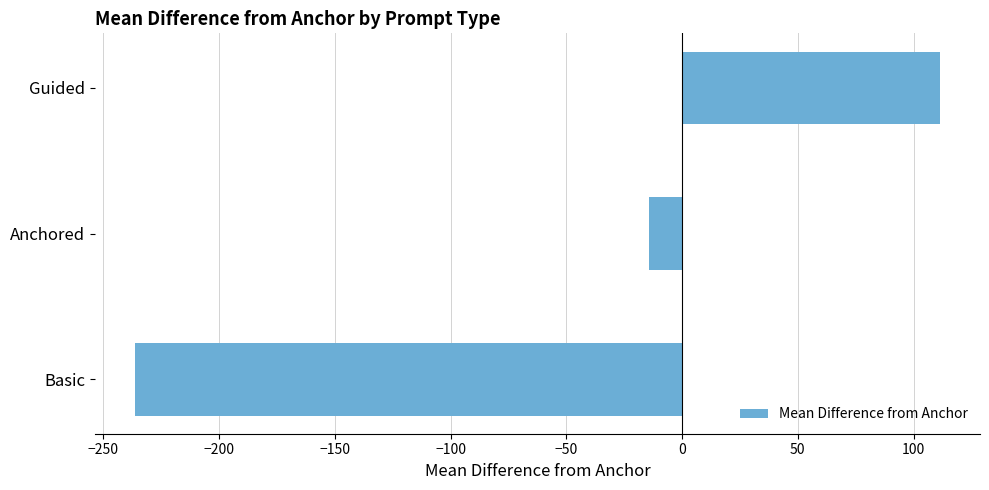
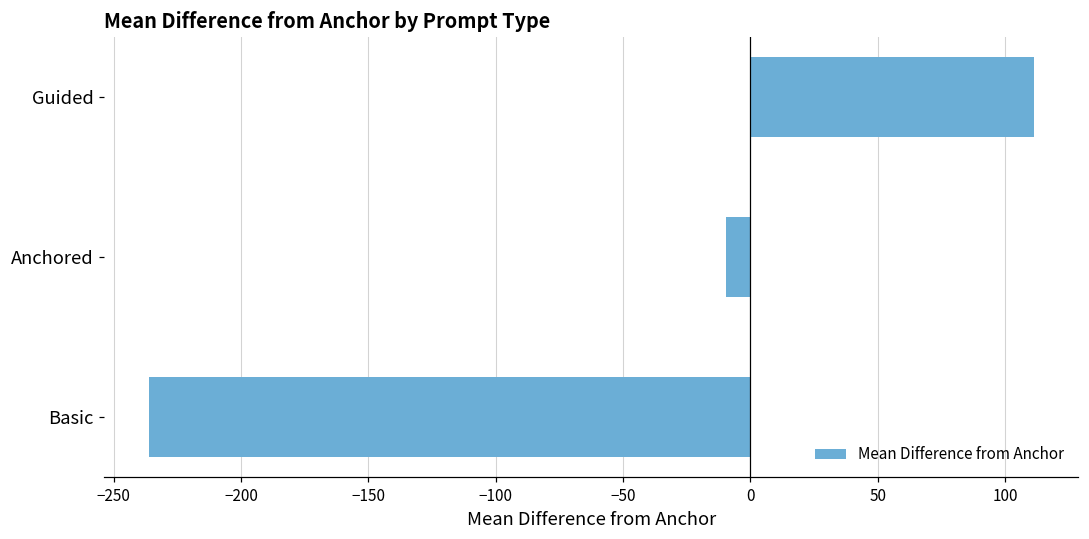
  {
    "Guided": 111,
-   "Anchored": -14,
+   "Anchored": -9,
    "Basic": -236
  }
